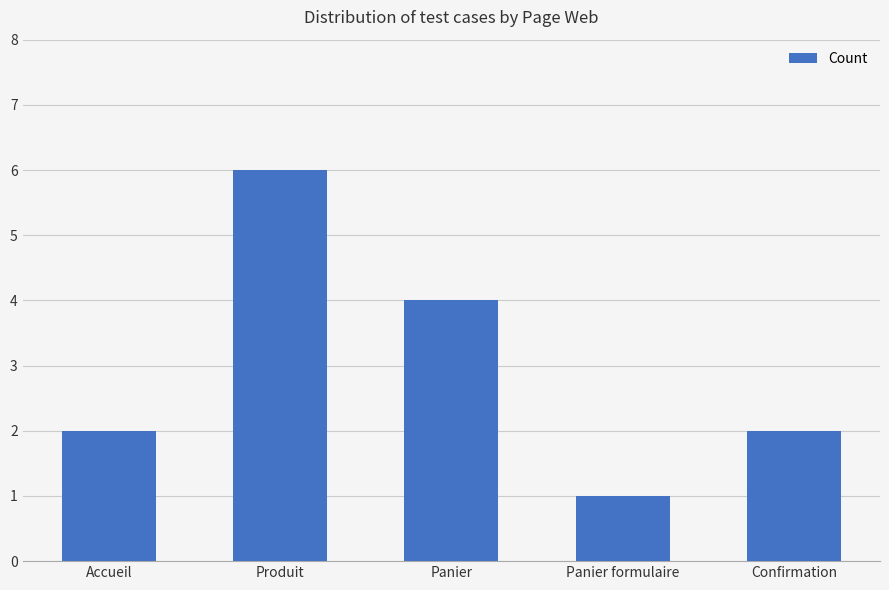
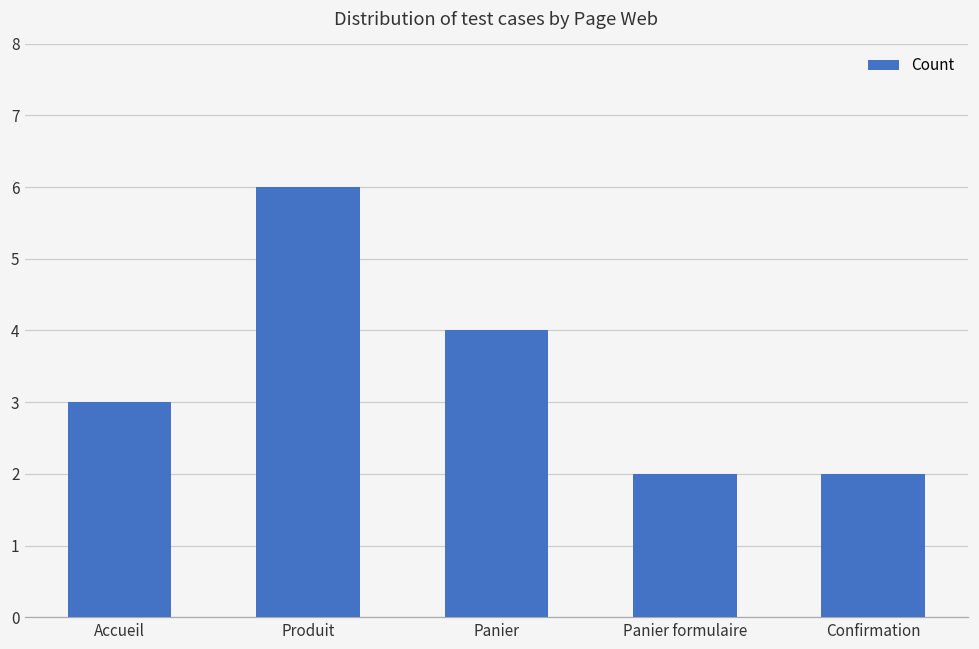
  {
-   "Accueil": 2,
+   "Accueil": 3,
    "Produit": 6,
    "Panier": 4,
-   "Panier formulaire": 1,
+   "Panier formulaire": 2,
    "Confirmation": 2
  }
